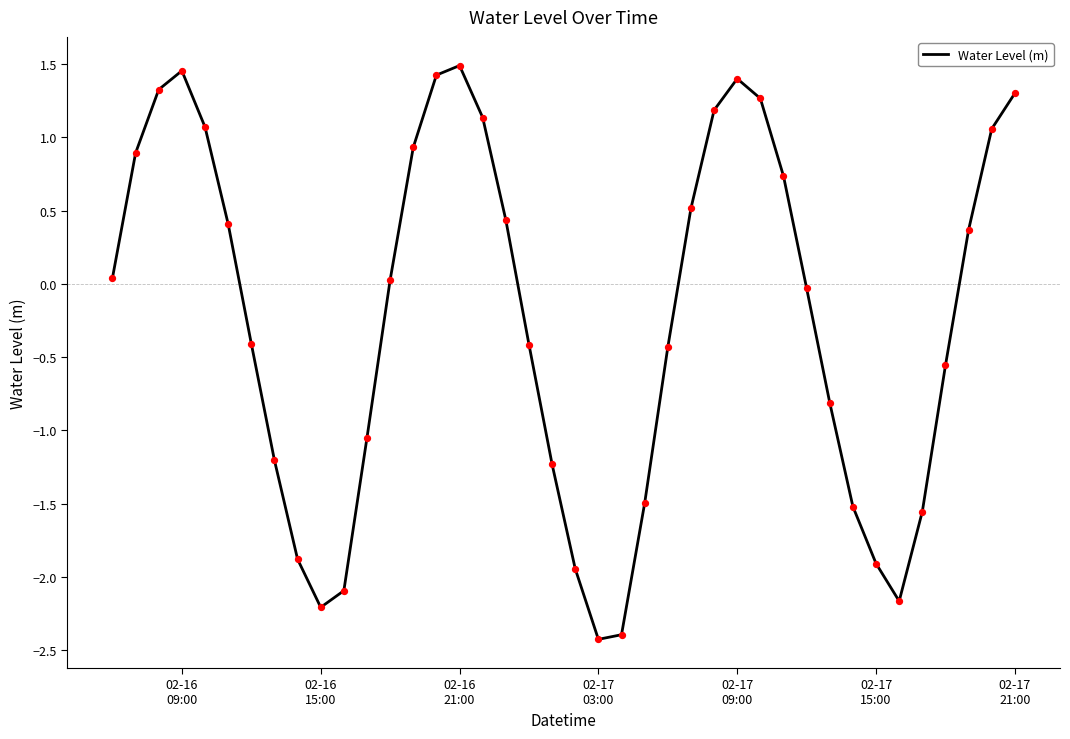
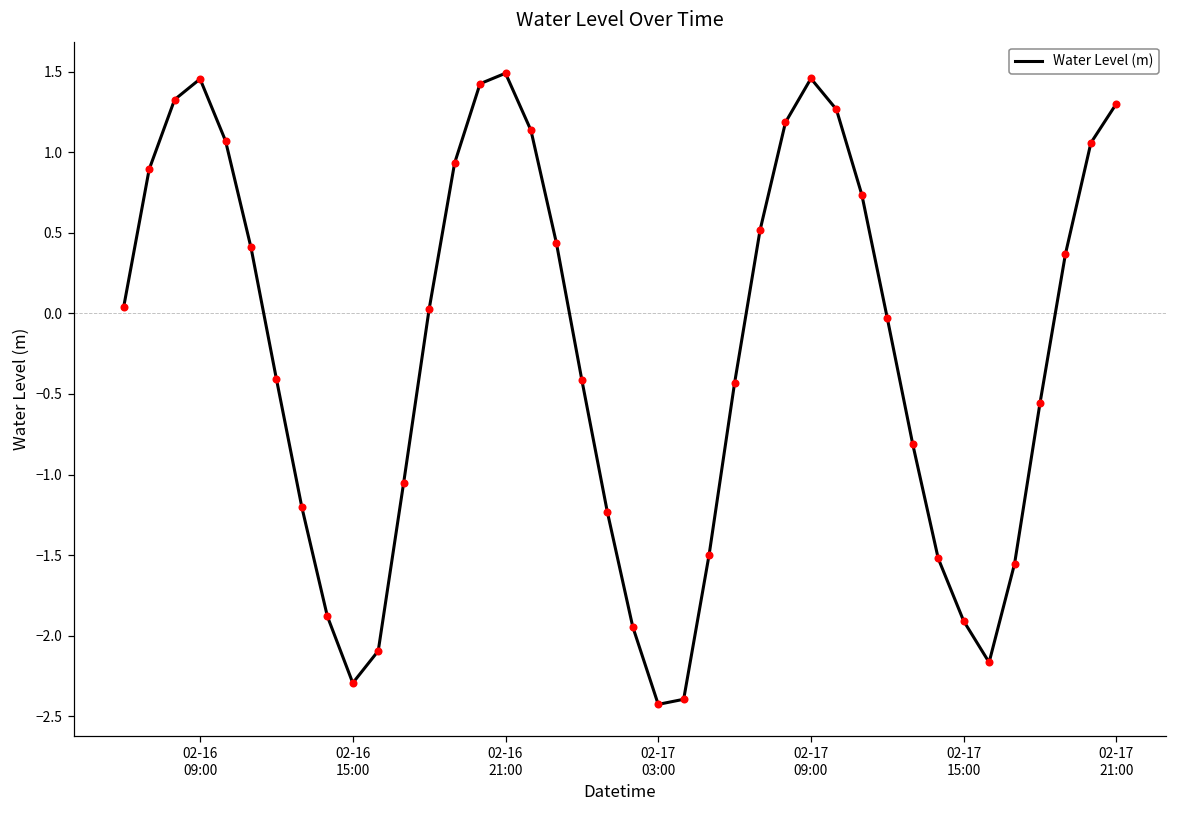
  {
    "02-16 09:00": 1.45,
-   "02-16 15:00": -2.21,
+   "02-16 15:00": -2.29,
    "02-16 21:00": 1.49,
    "02-17 03:00": -2.43,
-   "02-17 09:00": 1.40,
+   "02-17 09:00": 1.46,
    "02-17 15:00": -1.91,
    "02-17 21:00": 1.30
  }
